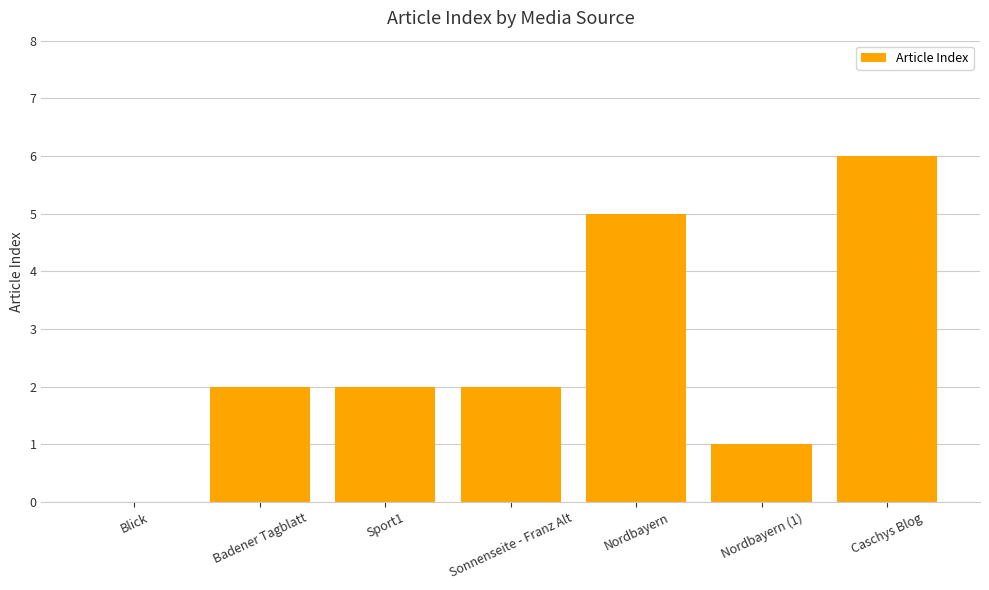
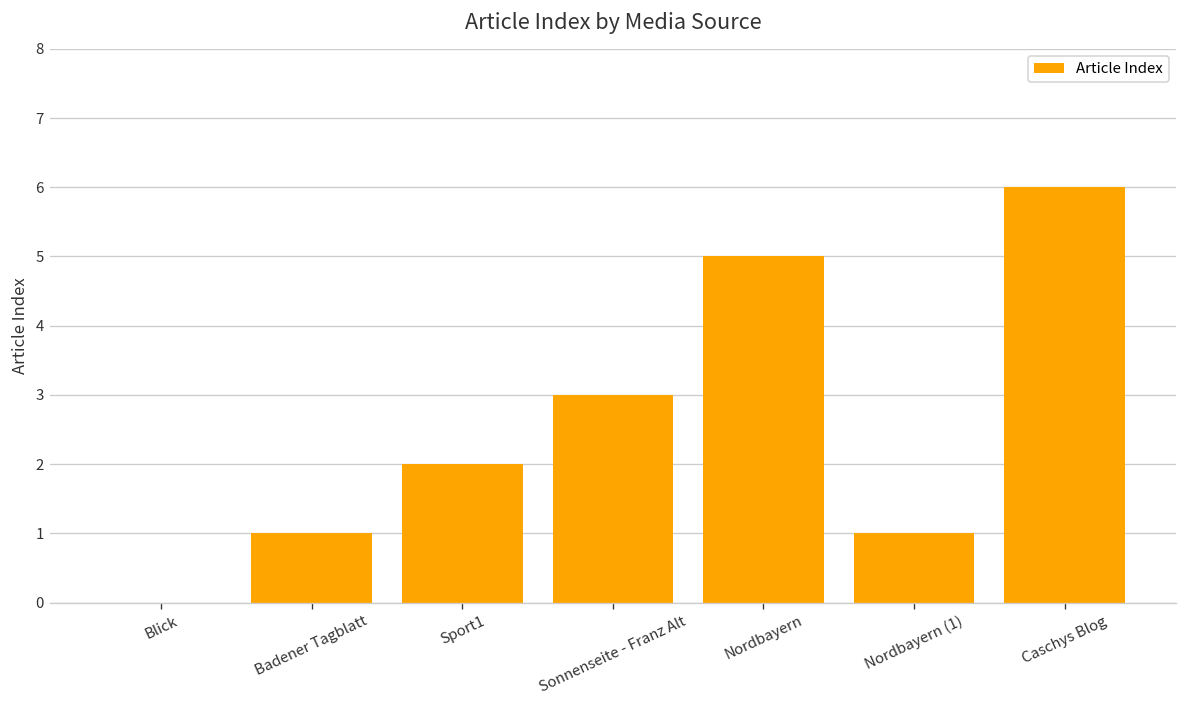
  {
    "Blick": 0,
-   "Badener Tagblatt": 2,
+   "Badener Tagblatt": 1,
    "Sport1": 2,
-   "Sonnenseite - Franz Alt": 2,
+   "Sonnenseite - Franz Alt": 3,
    "Nordbayern": 5,
    "Nordbayern (1)": 1,
    "Caschys Blog": 6
  }
